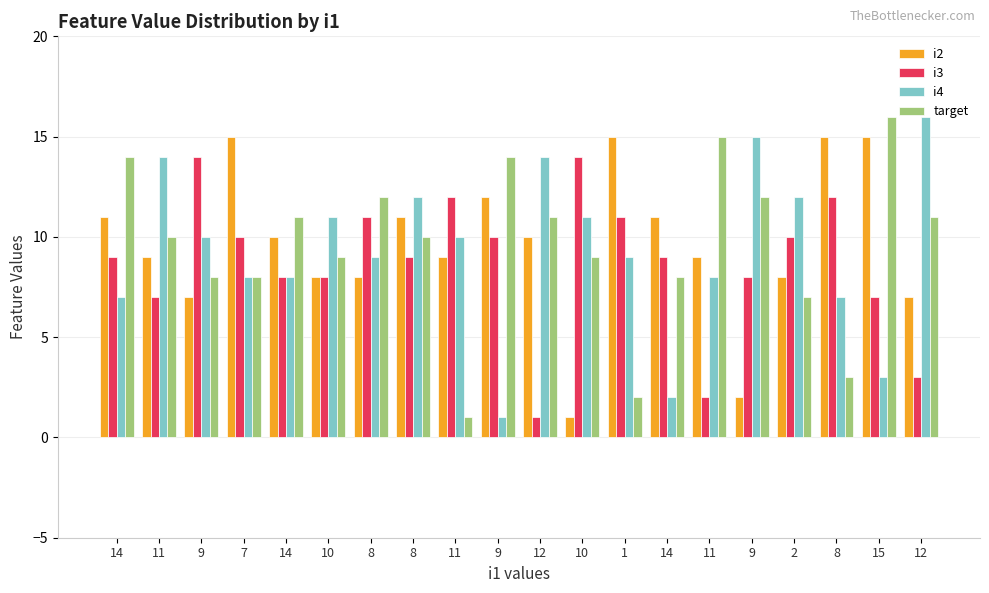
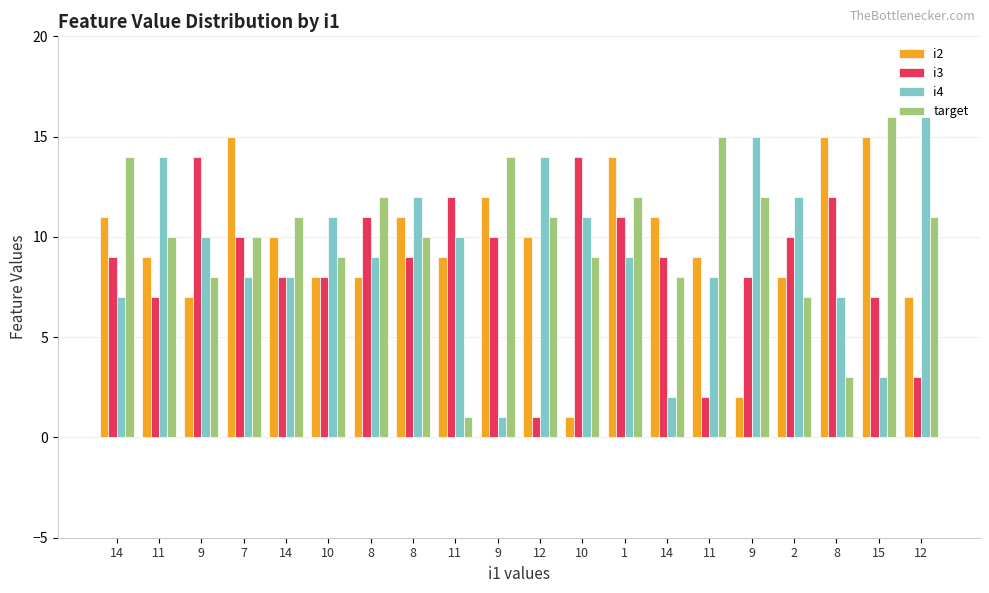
  {
    "i2": {
      "7": 15,
-     "1": 15,
+     "1": 14,
      "2": 8,
      "15": 15
    },
    "i3": {
      "7": 10,
      "1": 11,
      "2": 10,
      "15": 7
    },
    "i4": {
      "7": 8,
      "1": 9,
      "2": 12,
      "15": 3
    },
    "target": {
-     "7": 8,
-     "1": 2,
+     "7": 10,
+     "1": 12,
      "2": 7,
      "15": 16
    }
  }
